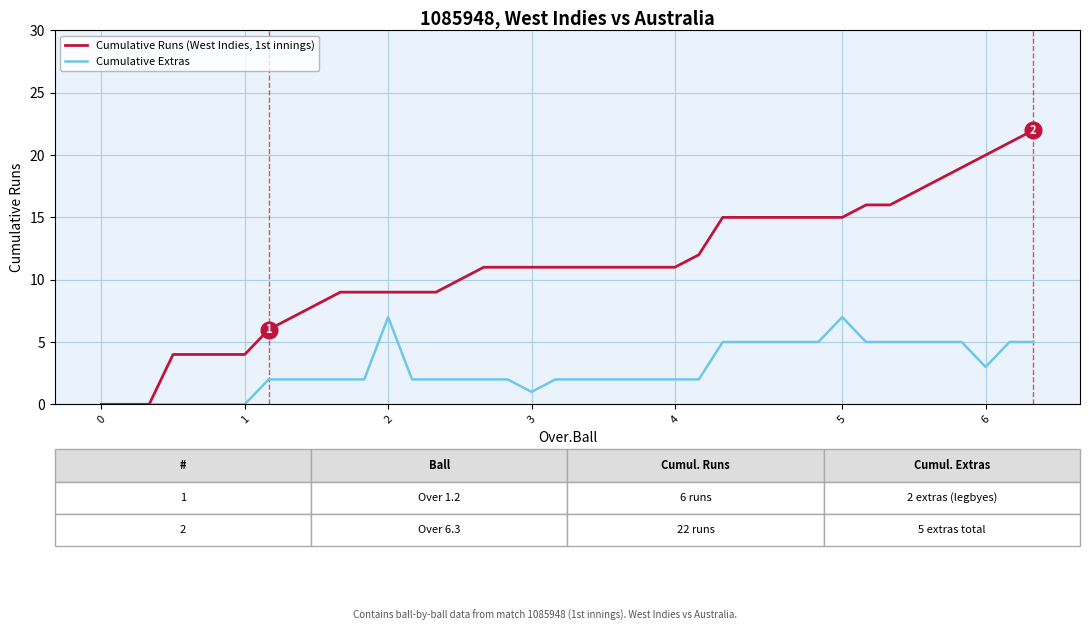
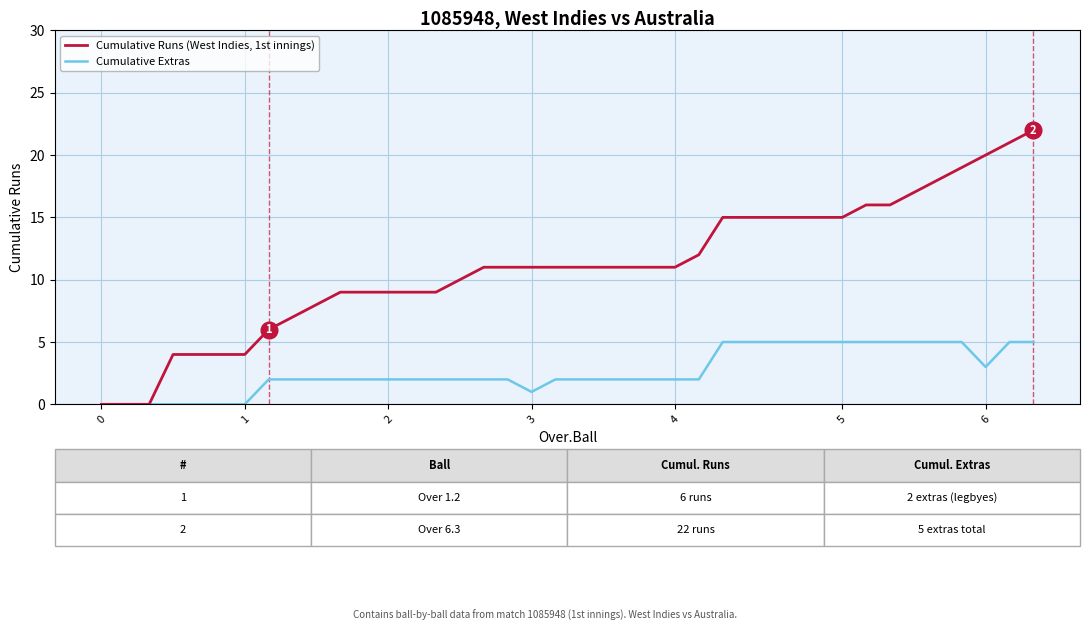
  {
    "Cumulative Extras": {
      "1": 0,
-     "2": 7,
+     "2": 2,
      "3": 1,
      "4": 2,
-     "5": 7,
+     "5": 5,
      "6": 3
    }
  }
